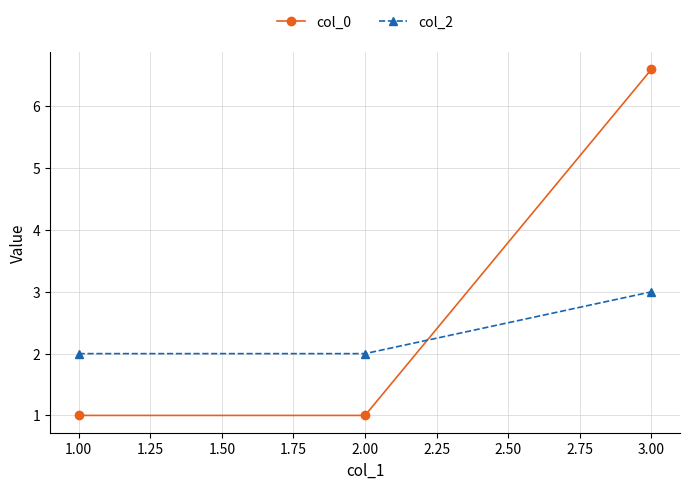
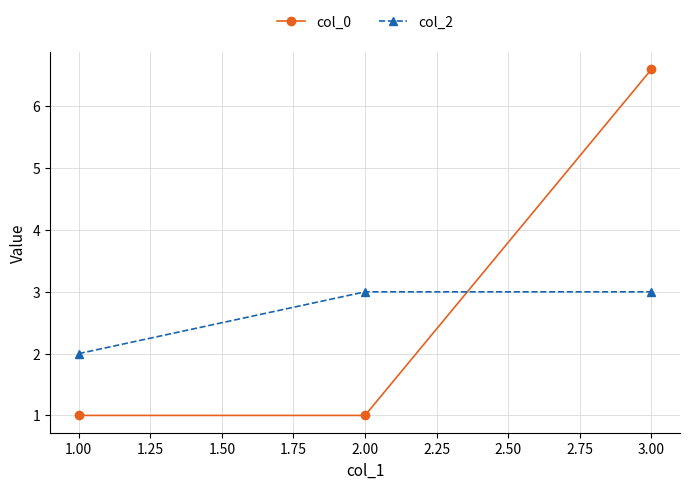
  {
    "col_0": {
      "1.00": 1,
      "2.00": 1,
      "3.00": 6.6
    },
    "col_2": {
      "1.00": 2,
-     "2.00": 2,
+     "2.00": 3,
      "3.00": 3
    }
  }
